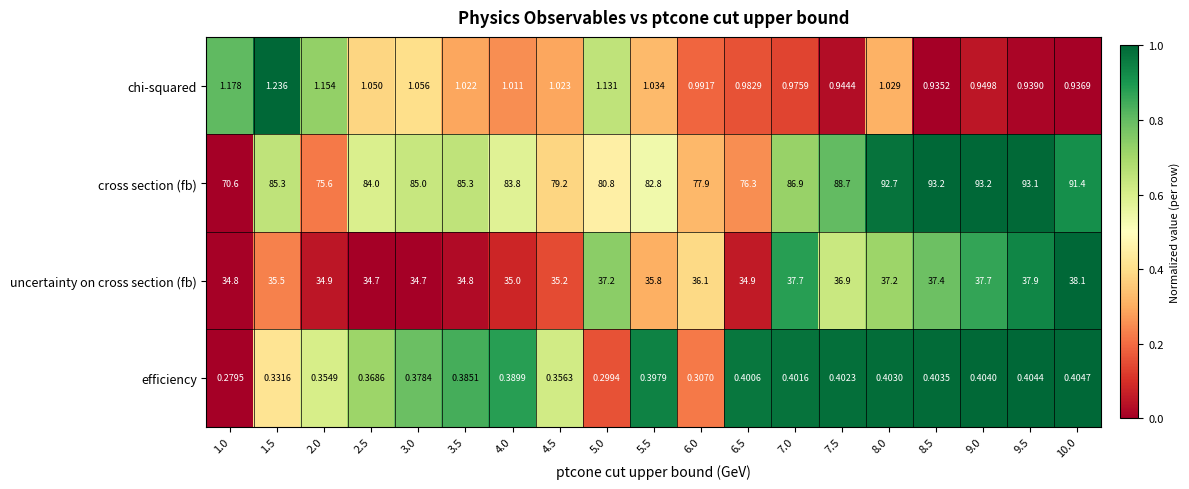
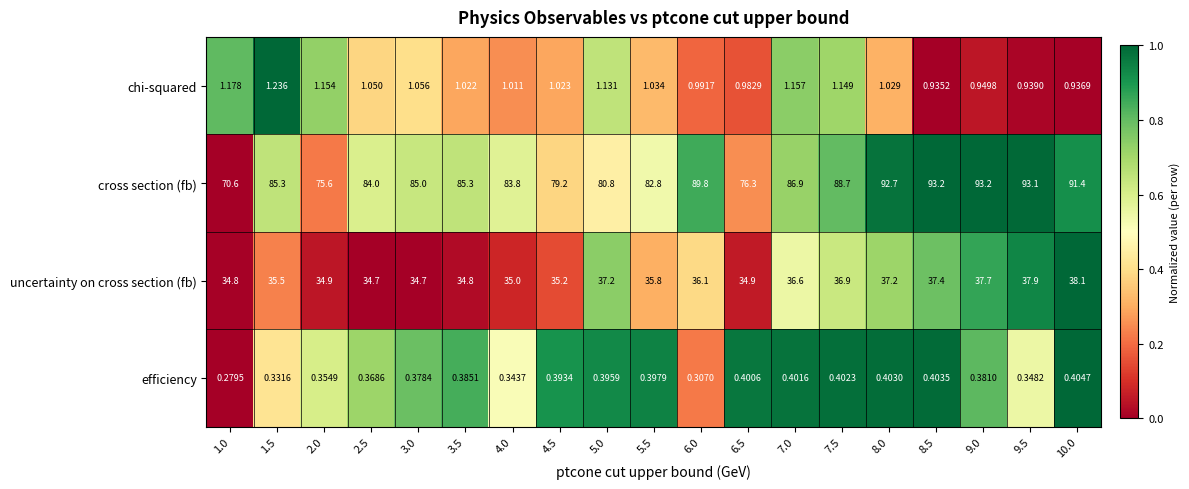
  {
    "chi-squared": {
      "1.0": 1.178,
      "1.5": 1.236,
      "2.0": 1.154,
      "2.5": 1.050,
      "3.0": 1.056,
      "3.5": 1.022,
      "4.0": 1.011,
      "4.5": 1.023,
      "5.0": 1.131,
      "5.5": 1.034,
      "6.0": 0.9917,
      "6.5": 0.9829,
-     "7.0": 0.9759,
-     "7.5": 0.9444,
+     "7.0": 1.157,
+     "7.5": 1.149,
      "8.0": 1.029,
      "8.5": 0.9352,
      "9.0": 0.9498,
      "9.5": 0.9390,
      "10.0": 0.9369
    },
    "cross section (fb)": {
      "1.0": 70.6,
      "1.5": 85.3,
      "2.0": 75.6,
      "2.5": 84.0,
      "3.0": 85.0,
      "3.5": 85.3,
      "4.0": 83.8,
      "4.5": 79.2,
      "5.0": 80.8,
      "5.5": 82.8,
-     "6.0": 77.9,
+     "6.0": 89.8,
      "6.5": 76.3,
      "7.0": 86.9,
      "7.5": 88.7,
      "8.0": 92.7,
      "8.5": 93.2,
      "9.0": 93.2,
      "9.5": 93.1,
      "10.0": 91.4
    },
    "uncertainty on cross section (fb)": {
      "1.0": 34.8,
      "1.5": 35.5,
      "2.0": 34.9,
      "2.5": 34.7,
      "3.0": 34.7,
      "3.5": 34.8,
      "4.0": 35.0,
      "4.5": 35.2,
      "5.0": 37.2,
      "5.5": 35.8,
      "6.0": 36.1,
      "6.5": 34.9,
-     "7.0": 37.7,
+     "7.0": 36.6,
      "7.5": 36.9,
      "8.0": 37.2,
      "8.5": 37.4,
      "9.0": 37.7,
      "9.5": 37.9,
      "10.0": 38.1
    },
    "efficiency": {
      "1.0": 0.2795,
      "1.5": 0.3316,
      "2.0": 0.3549,
      "2.5": 0.3686,
      "3.0": 0.3784,
      "3.5": 0.3851,
-     "4.0": 0.3899,
-     "4.5": 0.3563,
-     "5.0": 0.2994,
+     "4.0": 0.3437,
+     "4.5": 0.3934,
+     "5.0": 0.3959,
      "5.5": 0.3979,
      "6.0": 0.3070,
      "6.5": 0.4006,
      "7.0": 0.4016,
      "7.5": 0.4023,
      "8.0": 0.4030,
      "8.5": 0.4035,
-     "9.0": 0.4040,
-     "9.5": 0.4044,
+     "9.0": 0.3810,
+     "9.5": 0.3482,
      "10.0": 0.4047
    }
  }
